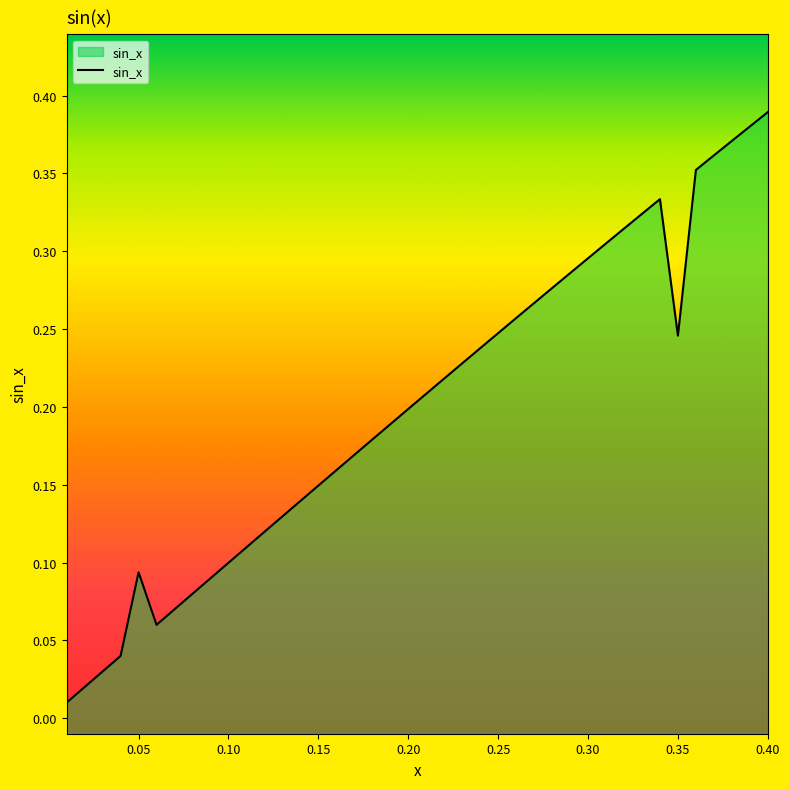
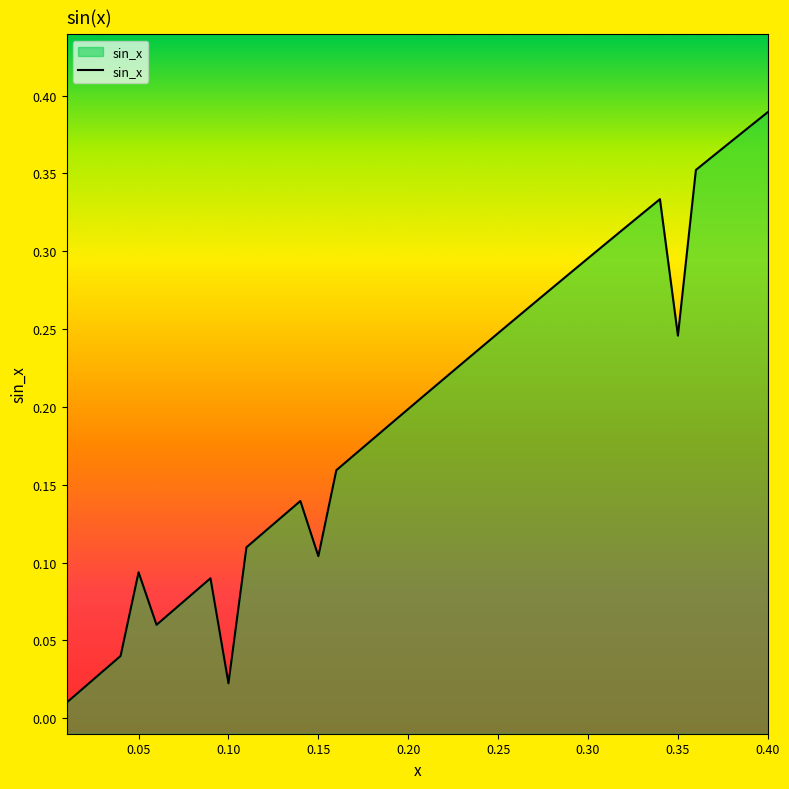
  {
    "0.05": 0.094,
-   "0.10": 0.100,
-   "0.15": 0.149,
+   "0.10": 0.022,
+   "0.15": 0.104,
    "0.20": 0.199,
    "0.25": 0.247,
    "0.30": 0.296,
    "0.35": 0.246,
    "0.40": 0.389
  }
